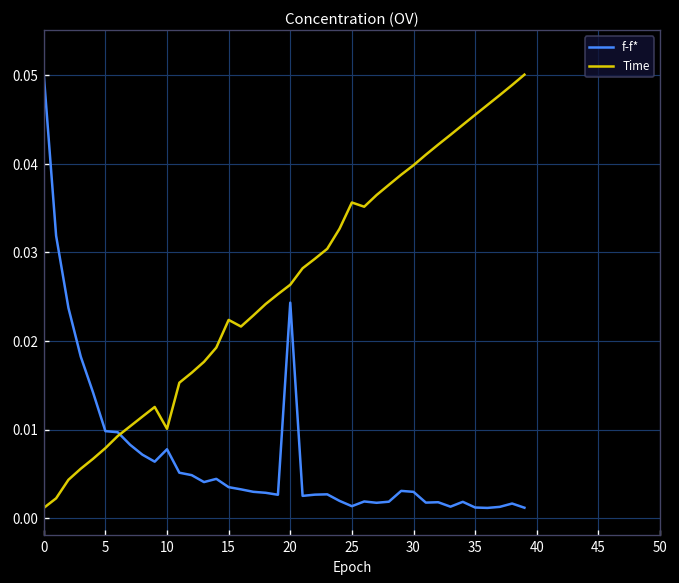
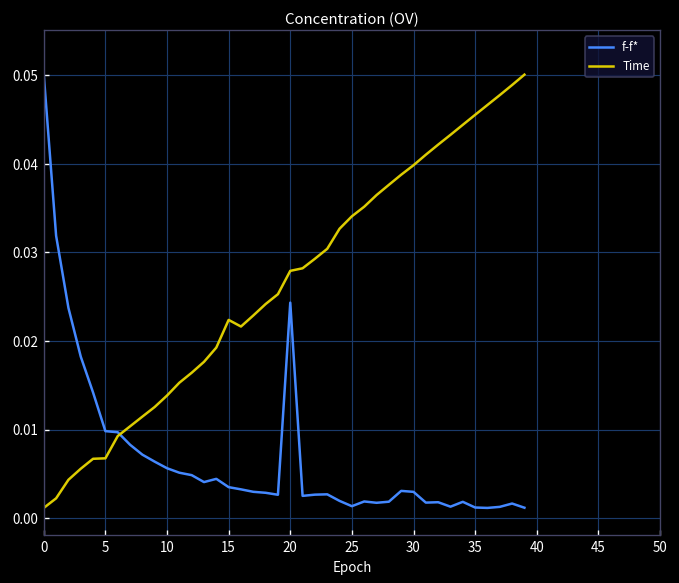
  {
    "f-f*": {
      "0": 0.050,
      "5": 0.010,
-     "10": 0.008,
+     "10": 0.006,
      "15": 0.004,
      "20": 0.024,
      "25": 0.001,
      "30": 0.003,
      "35": 0.001
    },
    "Time": {
      "0": 0.001,
-     "5": 0.008,
-     "10": 0.010,
+     "5": 0.007,
+     "10": 0.014,
      "15": 0.022,
-     "20": 0.026,
-     "25": 0.036,
+     "20": 0.028,
+     "25": 0.034,
      "30": 0.040,
      "35": 0.046
    }
  }
